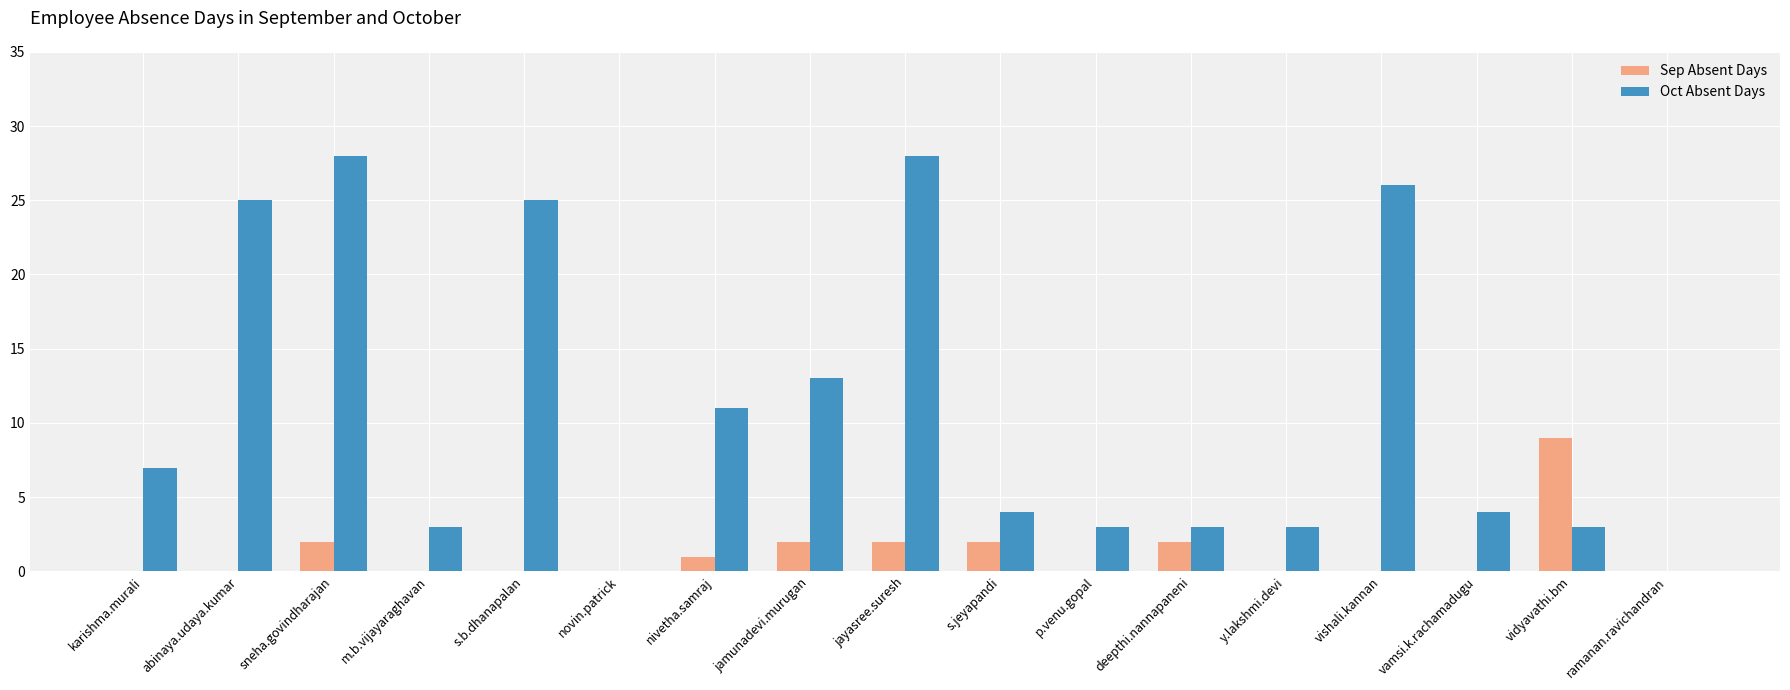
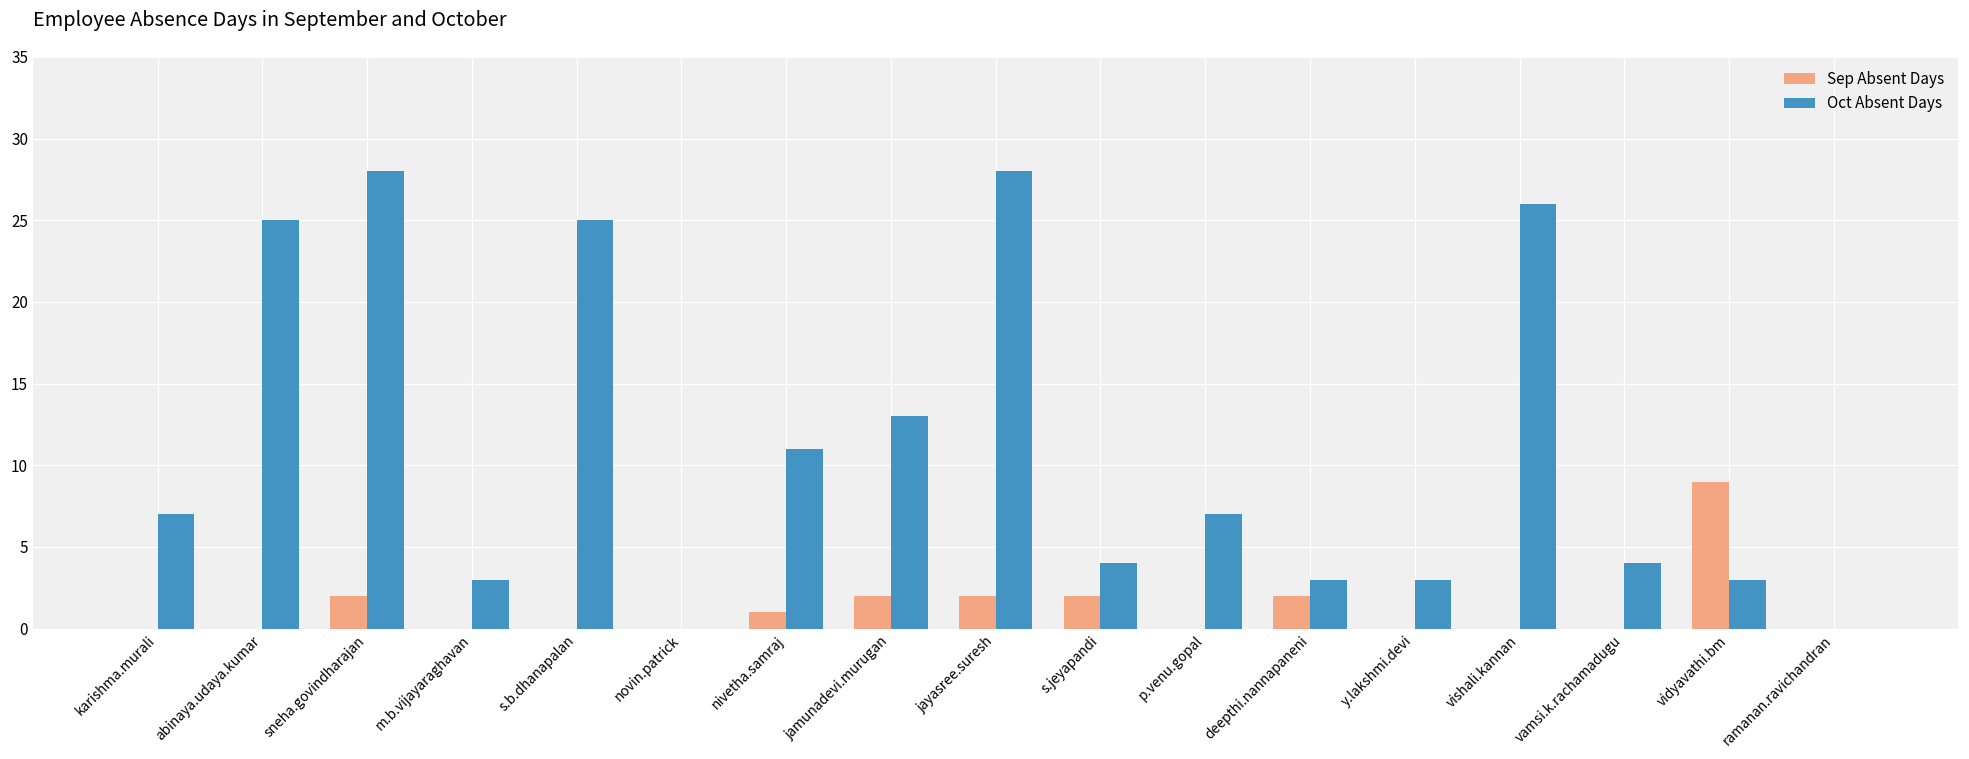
  {
    "Sep Absent Days": {
      "karishma.murali": 0,
      "abinaya.udaya.kumar": 0,
      "sneha.govindharajan": 2,
      "m.b.vijayaraghavan": 0,
      "s.b.dhanapalan": 0,
      "novin.patrick": 0,
      "nivetha.samraj": 1,
      "jamunadevi.murugan": 2,
      "jayasree.suresh": 2,
      "s.jeyapandi": 2,
      "p.venu.gopal": 0,
      "deepthi.nannapaneni": 2,
      "y.lakshmi.devi": 0,
      "vishali.kannan": 0,
      "vamsi.k.rachamadugu": 0,
      "vidyavathi.bm": 9,
      "ramanan.ravichandran": 0
    },
    "Oct Absent Days": {
      "karishma.murali": 7,
      "abinaya.udaya.kumar": 25,
      "sneha.govindharajan": 28,
      "m.b.vijayaraghavan": 3,
      "s.b.dhanapalan": 25,
      "novin.patrick": 0,
      "nivetha.samraj": 11,
      "jamunadevi.murugan": 13,
      "jayasree.suresh": 28,
      "s.jeyapandi": 4,
-     "p.venu.gopal": 3,
+     "p.venu.gopal": 7,
      "deepthi.nannapaneni": 3,
      "y.lakshmi.devi": 3,
      "vishali.kannan": 26,
      "vamsi.k.rachamadugu": 4,
      "vidyavathi.bm": 3,
      "ramanan.ravichandran": 0
    }
  }
